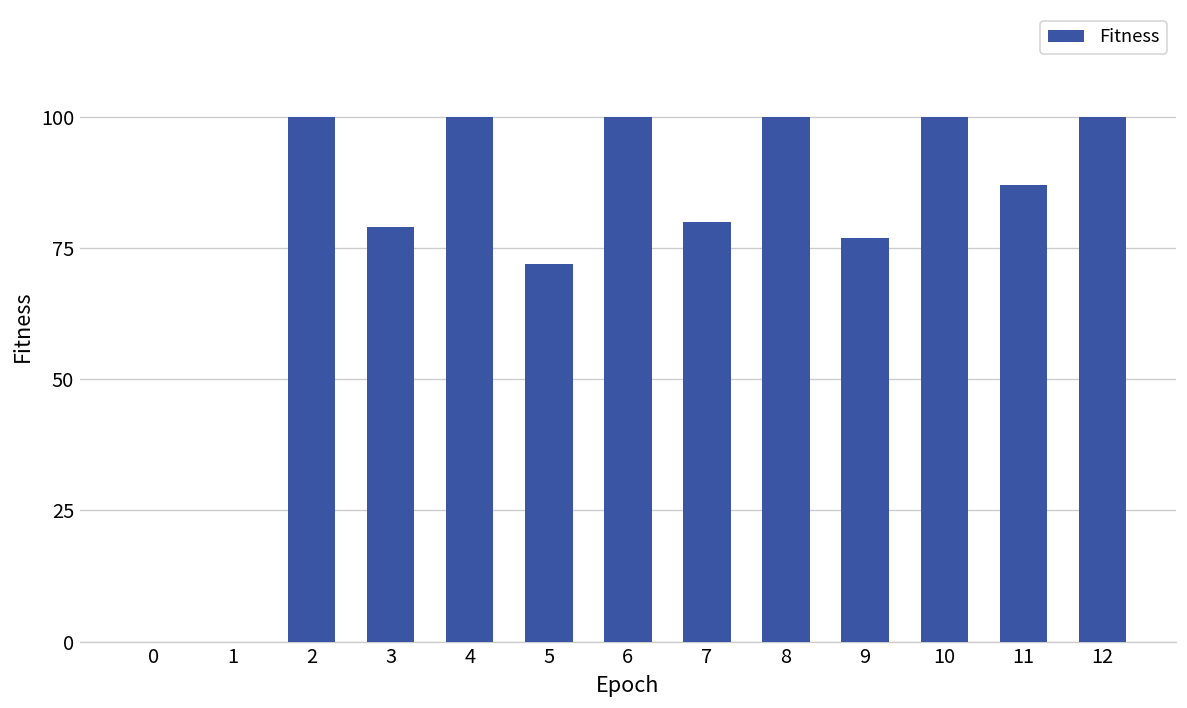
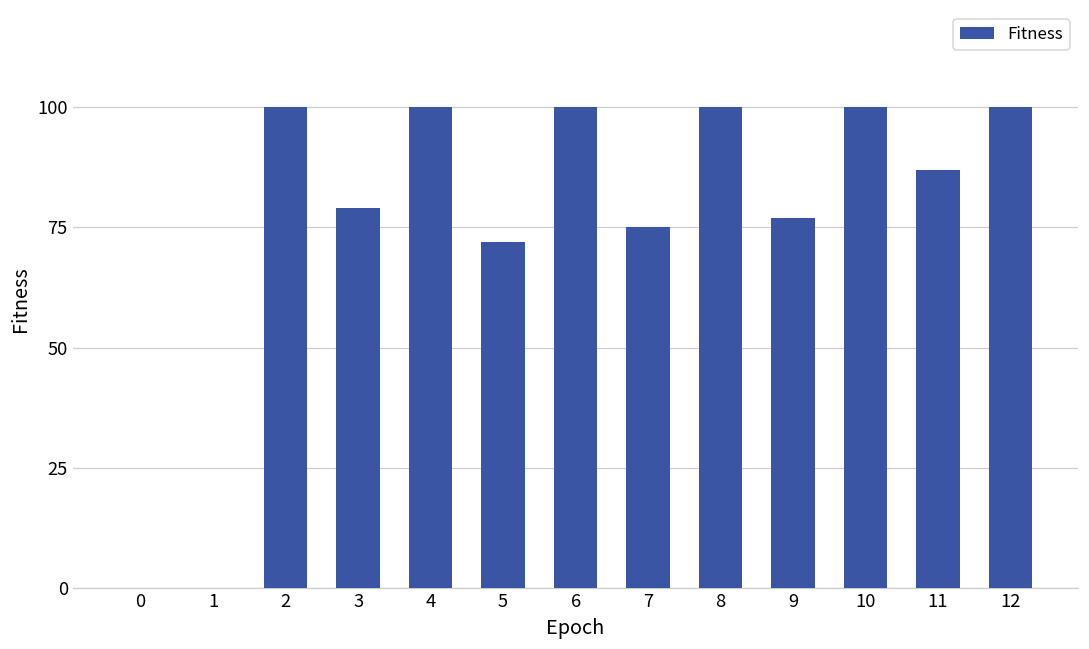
  {
    "0": 0,
    "1": 0,
    "2": 100,
    "3": 79,
    "4": 100,
    "5": 72,
    "6": 100,
-   "7": 80,
+   "7": 75,
    "8": 100,
    "9": 77,
    "10": 100,
    "11": 87,
    "12": 100
  }
